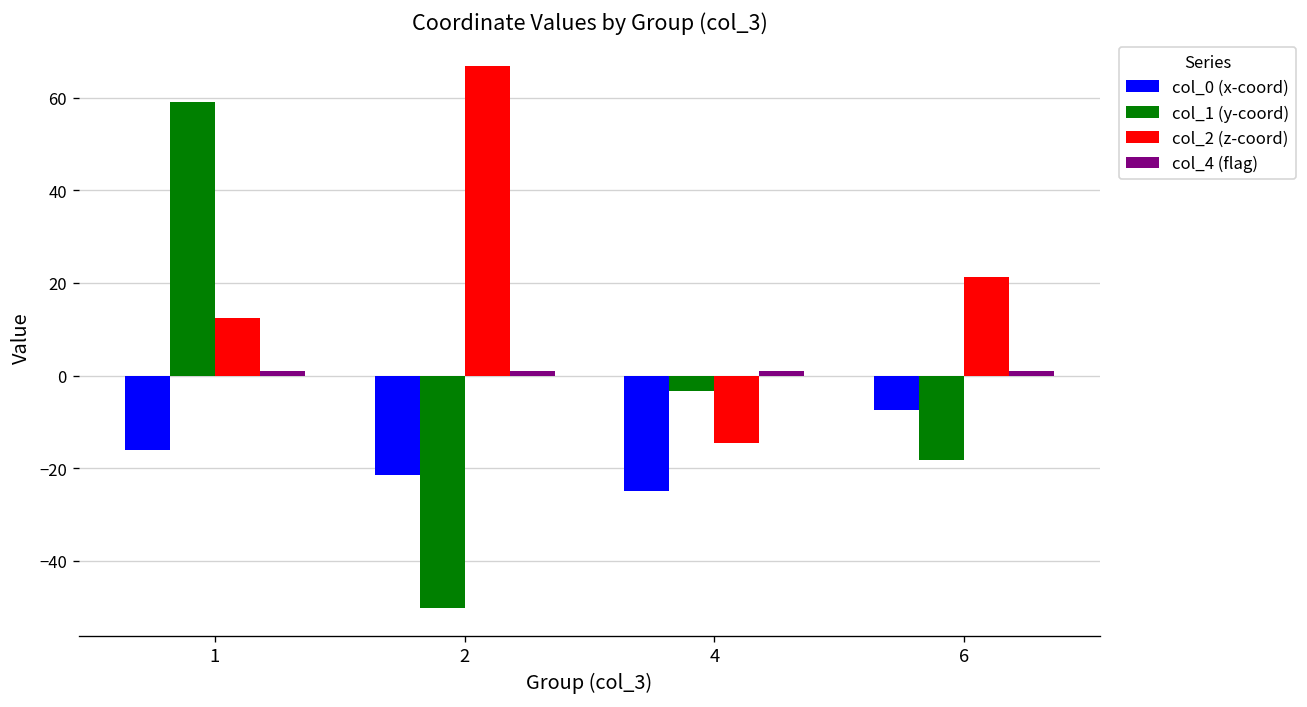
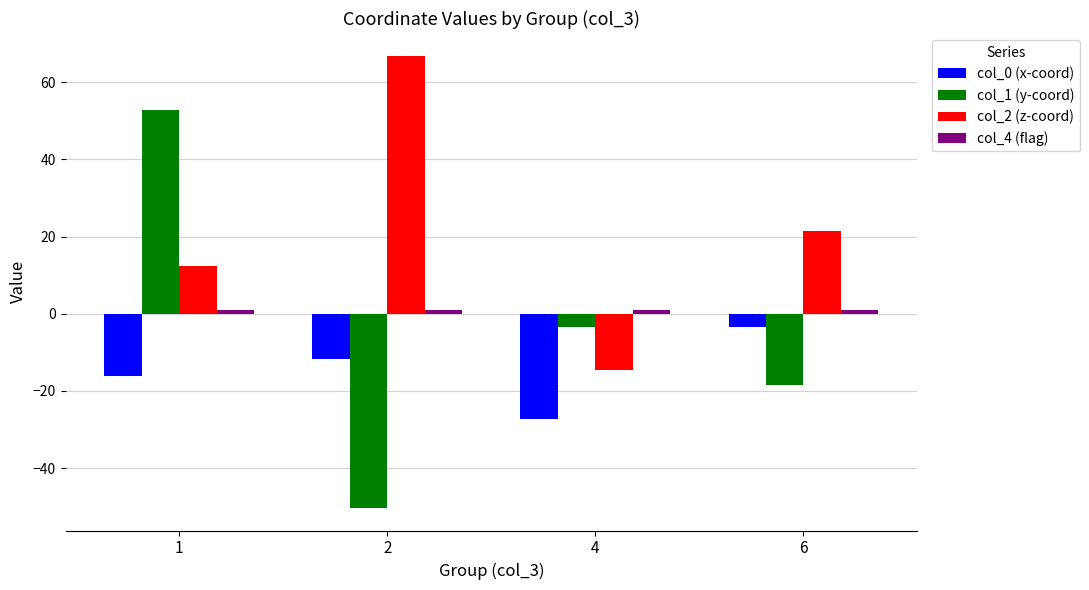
  {
    "col_0 (x-coord)": {
      "1": -16,
-     "2": -21,
-     "4": -25,
-     "6": -7
+     "2": -12,
+     "4": -27,
+     "6": -4
    },
    "col_1 (y-coord)": {
-     "1": 59,
+     "1": 53,
      "2": -50,
      "4": -3,
      "6": -18
    },
    "col_2 (z-coord)": {
      "1": 12,
      "2": 67,
      "4": -15,
      "6": 21
    },
    "col_4 (flag)": {
      "1": 1,
      "2": 1,
      "4": 1,
      "6": 1
    }
  }
